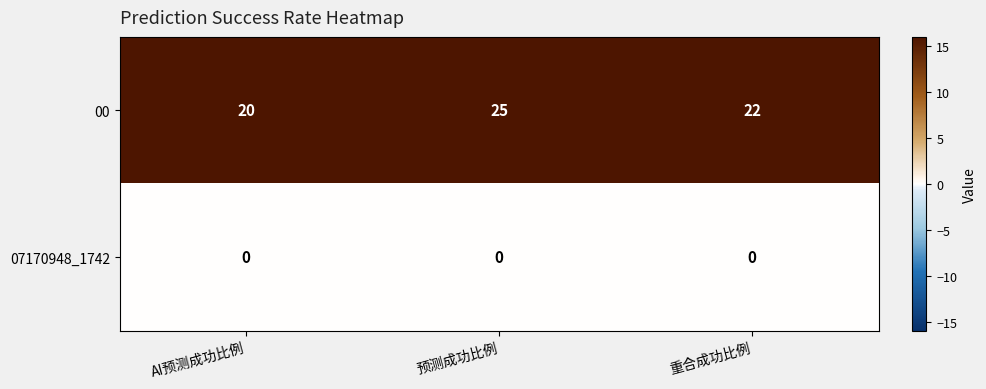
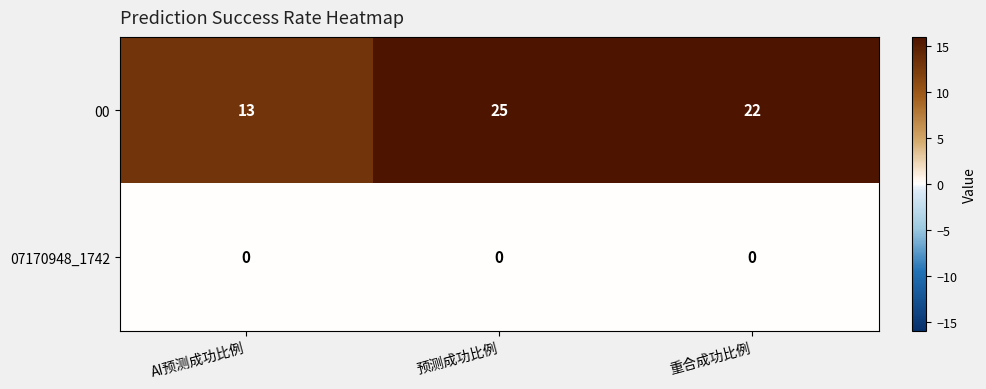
  {
    "00": {
-     "AI预测成功比例": 20,
+     "AI预测成功比例": 13,
      "预测成功比例": 25,
      "重合成功比例": 22
    },
    "07170948_1742": {
      "AI预测成功比例": 0,
      "预测成功比例": 0,
      "重合成功比例": 0
    }
  }
